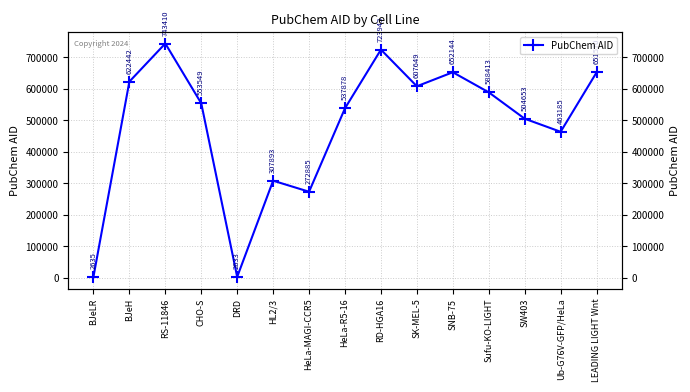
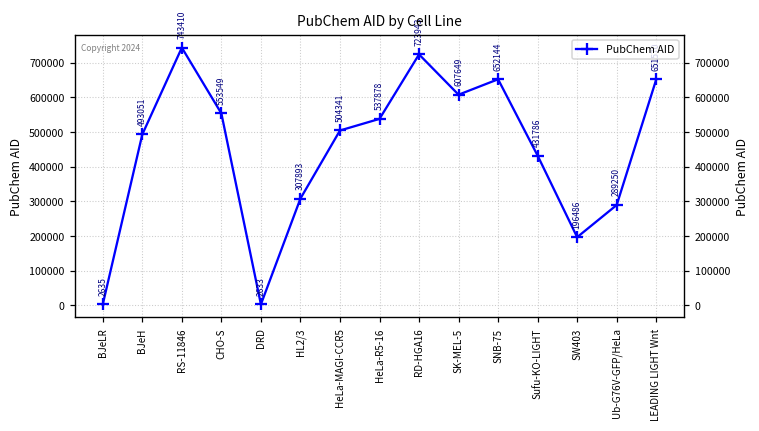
  {
    "BJeLR": 2635,
-   "BJeH": 622442,
+   "BJeH": 493051,
    "RS-11846": 743410,
    "CHO-S": 553549,
    "DRD": 2633,
    "HL2/3": 307893,
-   "HeLa-MAGI-CCR5": 272885,
+   "HeLa-MAGI-CCR5": 504341,
    "HeLa-R5-16": 537878,
    "RD-HGA16": 723943,
    "SK-MEL-5": 607649,
    "SNB-75": 652144,
-   "Sufu-KO-LIGHT": 588413,
-   "SW403": 504653,
-   "Ub-G76V-GFP/HeLa": 463185
+   "Sufu-KO-LIGHT": 431786,
+   "SW403": 196486,
+   "Ub-G76V-GFP/HeLa": 289250
  }
